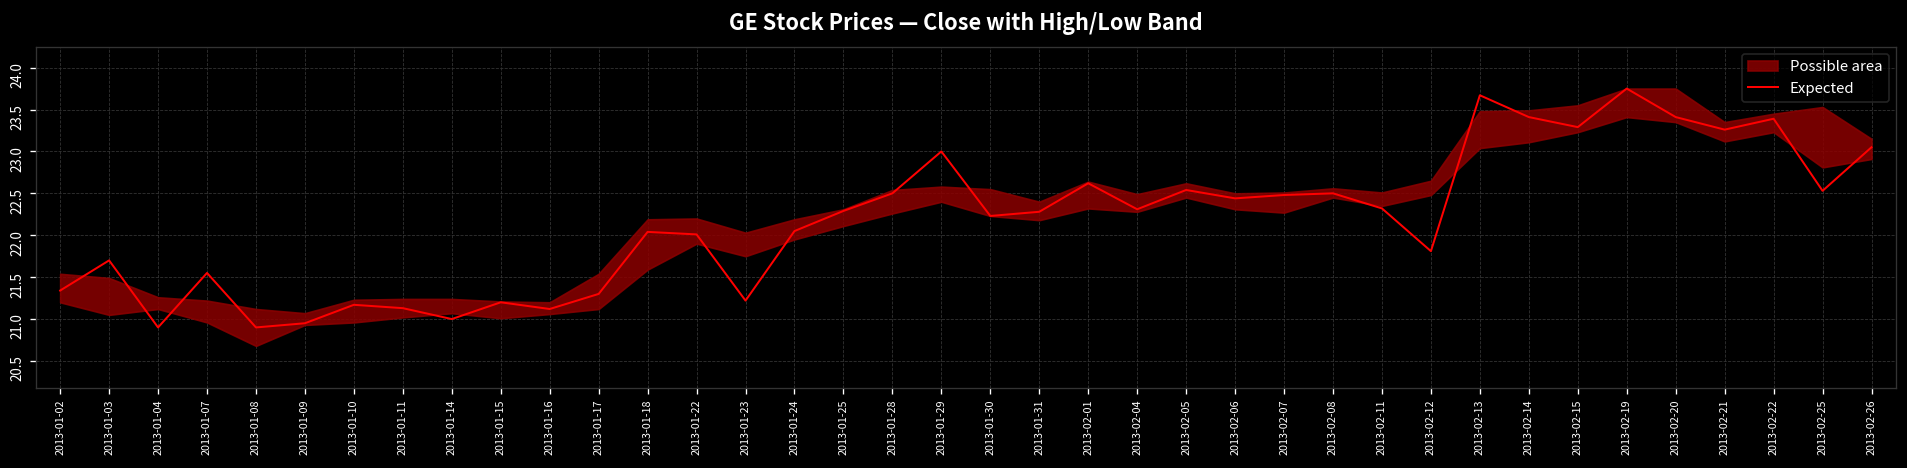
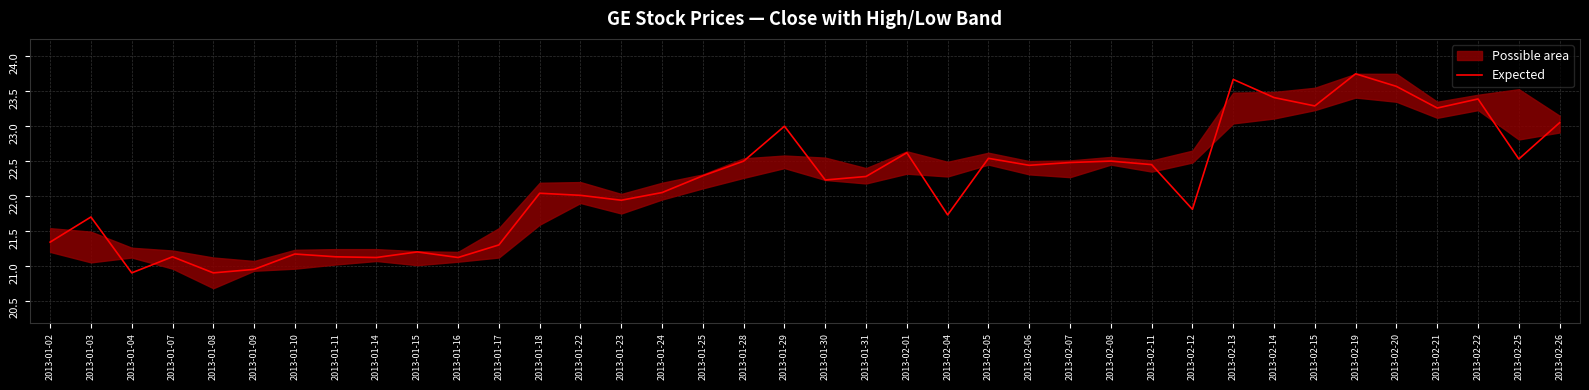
  {
    "Expected": {
      "2013-01-02": 21.3,
      "2013-01-03": 21.7,
      "2013-01-04": 20.9,
-     "2013-01-07": 21.6,
+     "2013-01-07": 21.1,
      "2013-01-08": 20.9,
      "2013-01-09": 21.0,
      "2013-01-10": 21.2,
      "2013-01-11": 21.1,
-     "2013-01-14": 21.0,
+     "2013-01-14": 21.1,
      "2013-01-16": 21.1,
      "2013-01-17": 21.3,
      "2013-01-18": 22.0,
      "2013-01-22": 22.0,
-     "2013-01-23": 21.2,
+     "2013-01-23": 21.9,
      "2013-01-24": 22.1,
      "2013-01-28": 22.5,
      "2013-01-29": 23.0,
      "2013-01-30": 22.2,
      "2013-01-31": 22.3,
-     "2013-02-04": 22.3,
+     "2013-02-04": 21.7,
      "2013-02-05": 22.5,
      "2013-02-06": 22.4,
      "2013-02-08": 22.5,
-     "2013-02-11": 22.3,
+     "2013-02-11": 22.5,
      "2013-02-12": 21.8,
      "2013-02-13": 23.7,
      "2013-02-14": 23.4,
      "2013-02-15": 23.3,
-     "2013-02-20": 23.4,
+     "2013-02-20": 23.6,
      "2013-02-21": 23.3,
      "2013-02-22": 23.4,
      "2013-02-25": 22.5,
      "2013-02-26": 23.1
    }
  }
